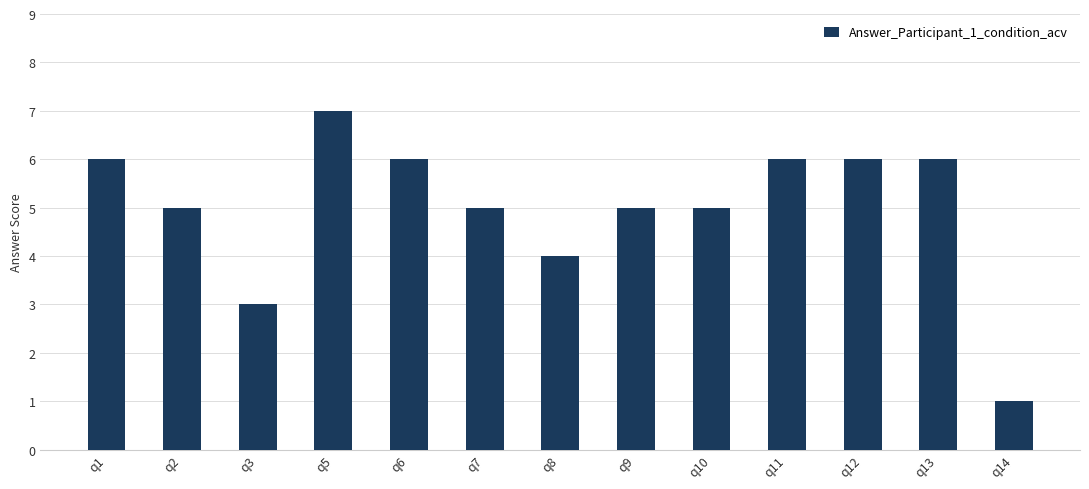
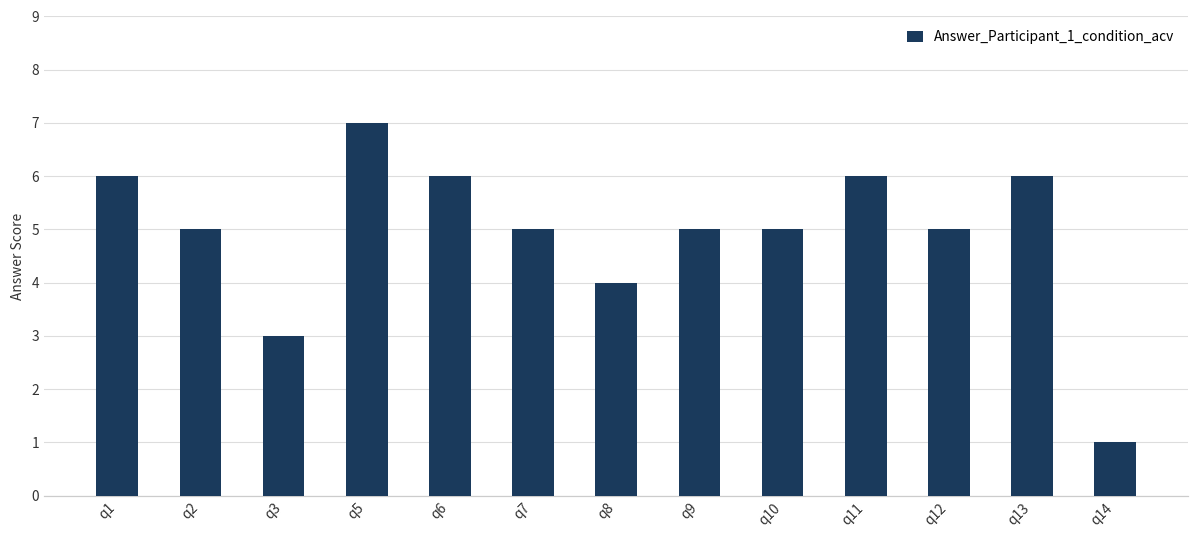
  {
    "q1": 6,
    "q2": 5,
    "q3": 3,
    "q5": 7,
    "q6": 6,
    "q7": 5,
    "q8": 4,
    "q9": 5,
    "q10": 5,
    "q11": 6,
-   "q12": 6,
+   "q12": 5,
    "q13": 6,
    "q14": 1
  }
